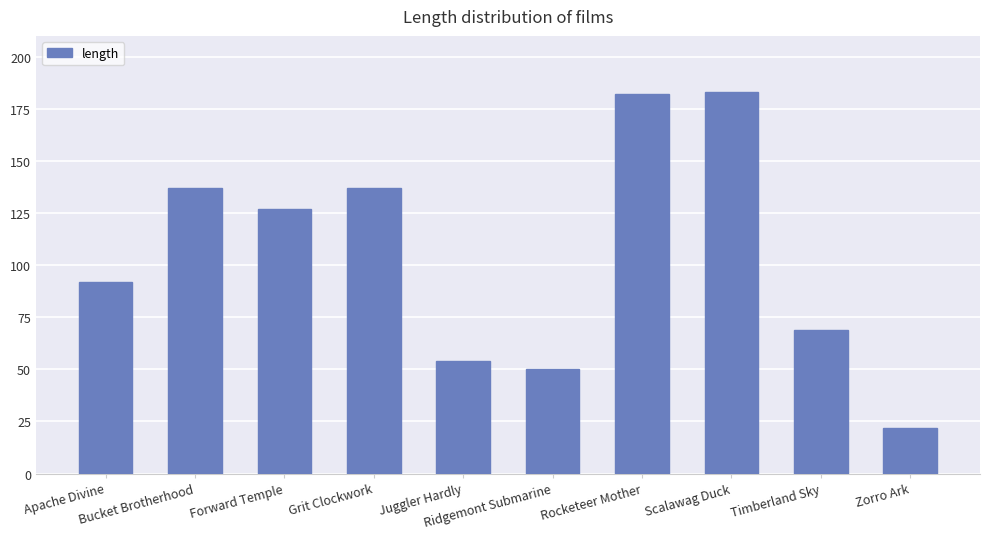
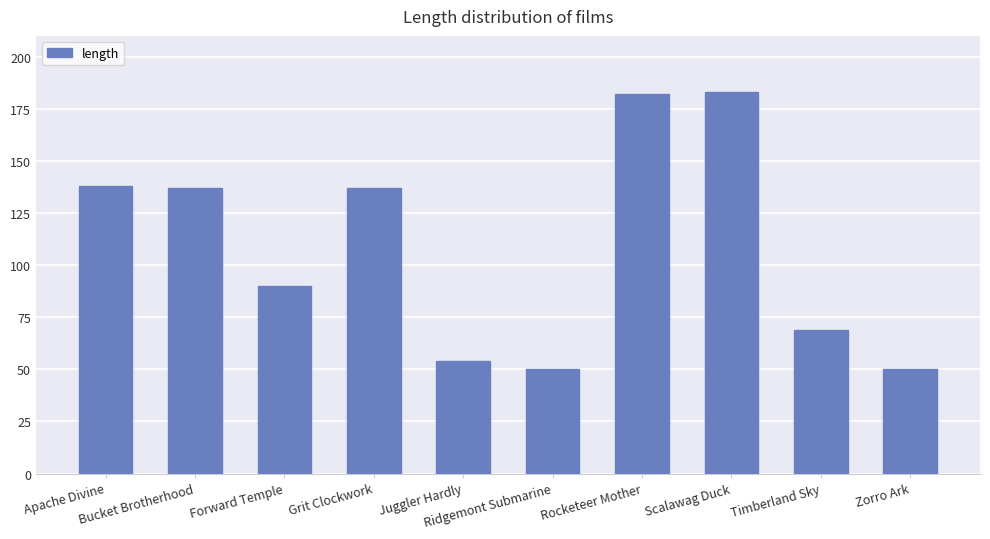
  {
-   "Apache Divine": 92,
+   "Apache Divine": 138,
    "Bucket Brotherhood": 137,
-   "Forward Temple": 127,
+   "Forward Temple": 90,
    "Grit Clockwork": 137,
    "Juggler Hardly": 54,
    "Ridgemont Submarine": 50,
    "Rocketeer Mother": 182,
    "Scalawag Duck": 183,
    "Timberland Sky": 69,
-   "Zorro Ark": 22
+   "Zorro Ark": 50
  }
